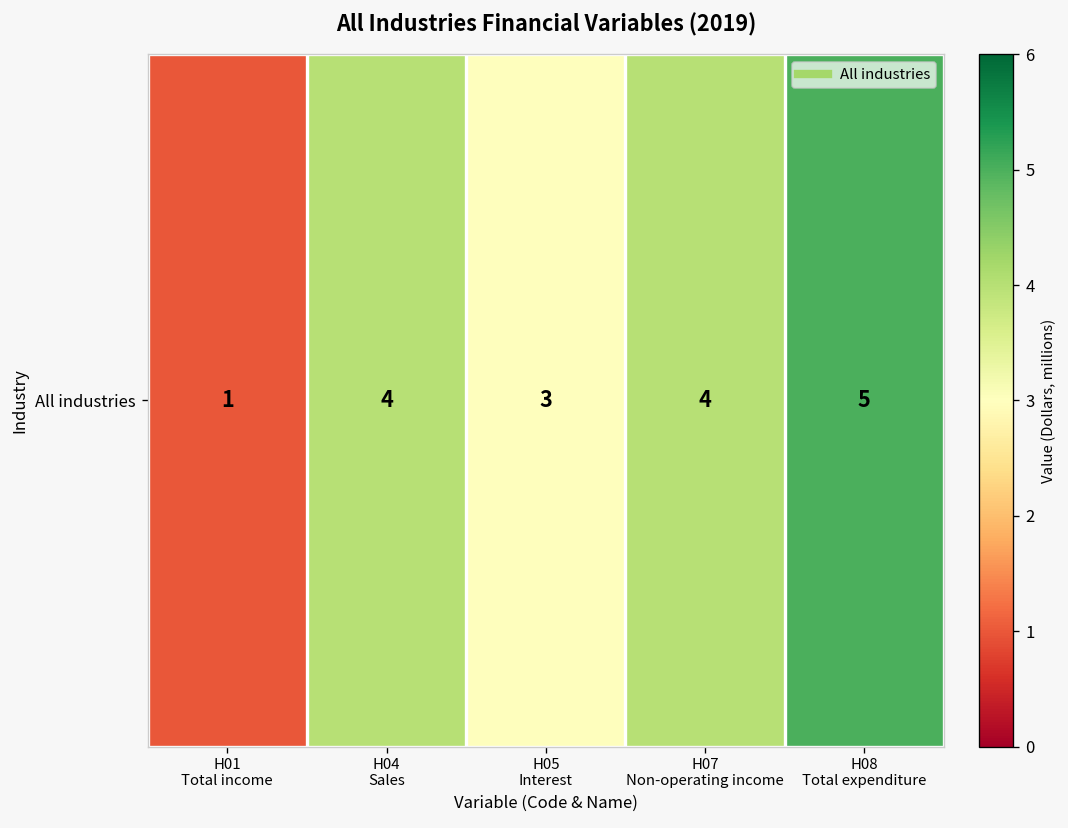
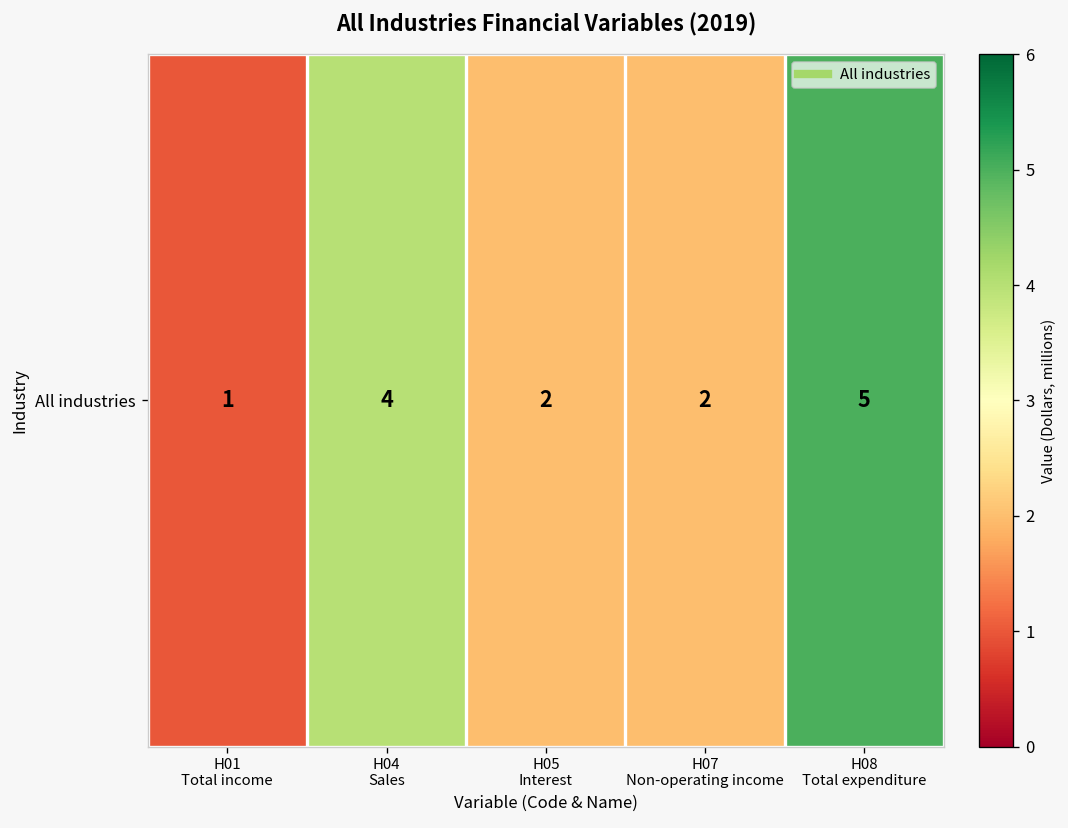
  {
    "All industries": {
      "H01 Total income": 1,
      "H04 Sales": 4,
-     "H05 Interest": 3,
-     "H07 Non-operating income": 4,
+     "H05 Interest": 2,
+     "H07 Non-operating income": 2,
      "H08 Total expenditure": 5
    }
  }
